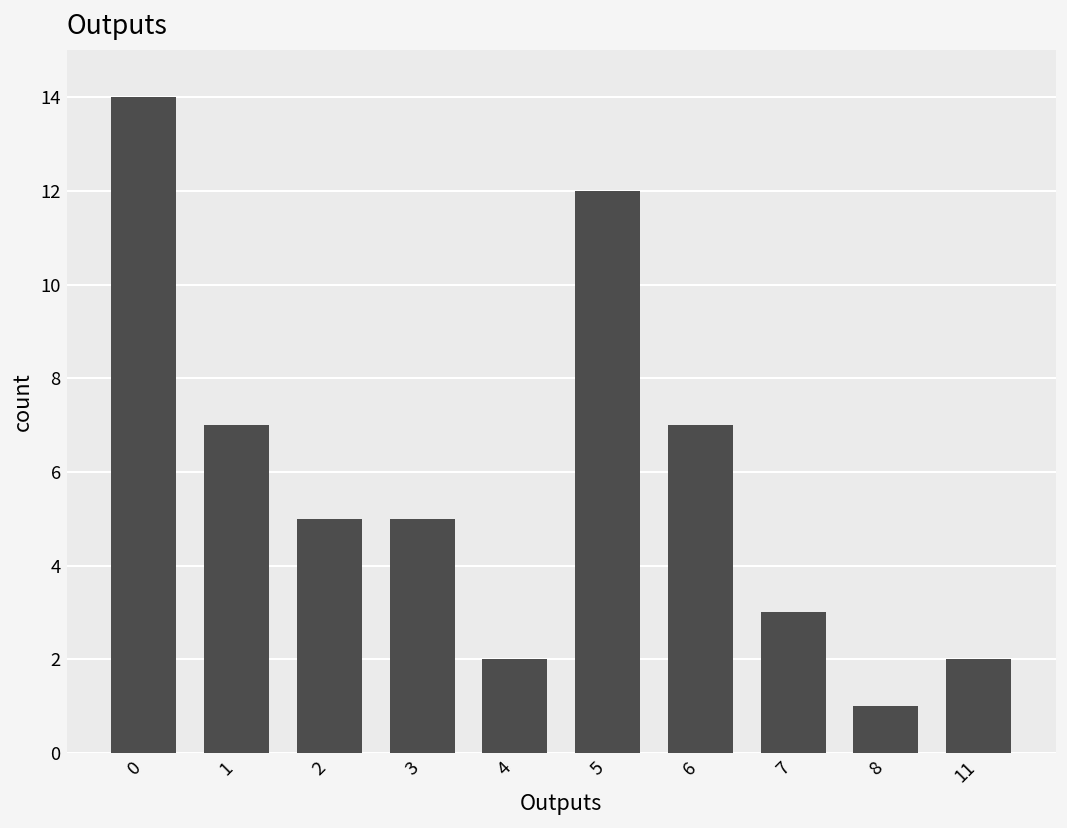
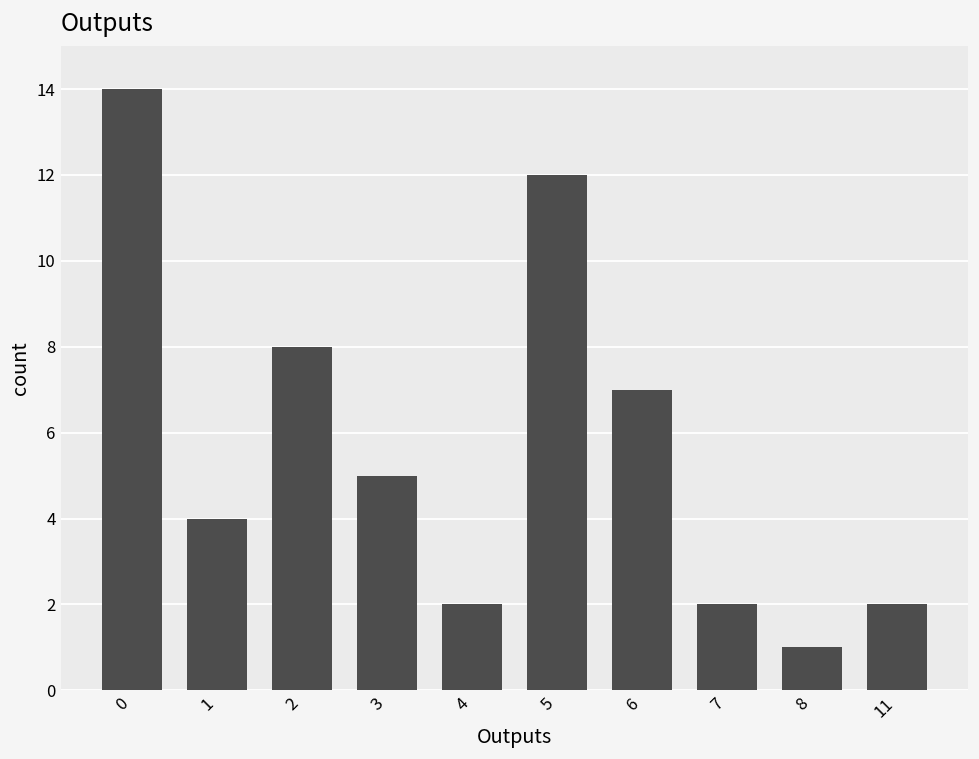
  {
    "0": 14,
-   "1": 7,
-   "2": 5,
+   "1": 4,
+   "2": 8,
    "3": 5,
    "4": 2,
    "5": 12,
    "6": 7,
-   "7": 3,
+   "7": 2,
    "8": 1,
    "11": 2
  }
